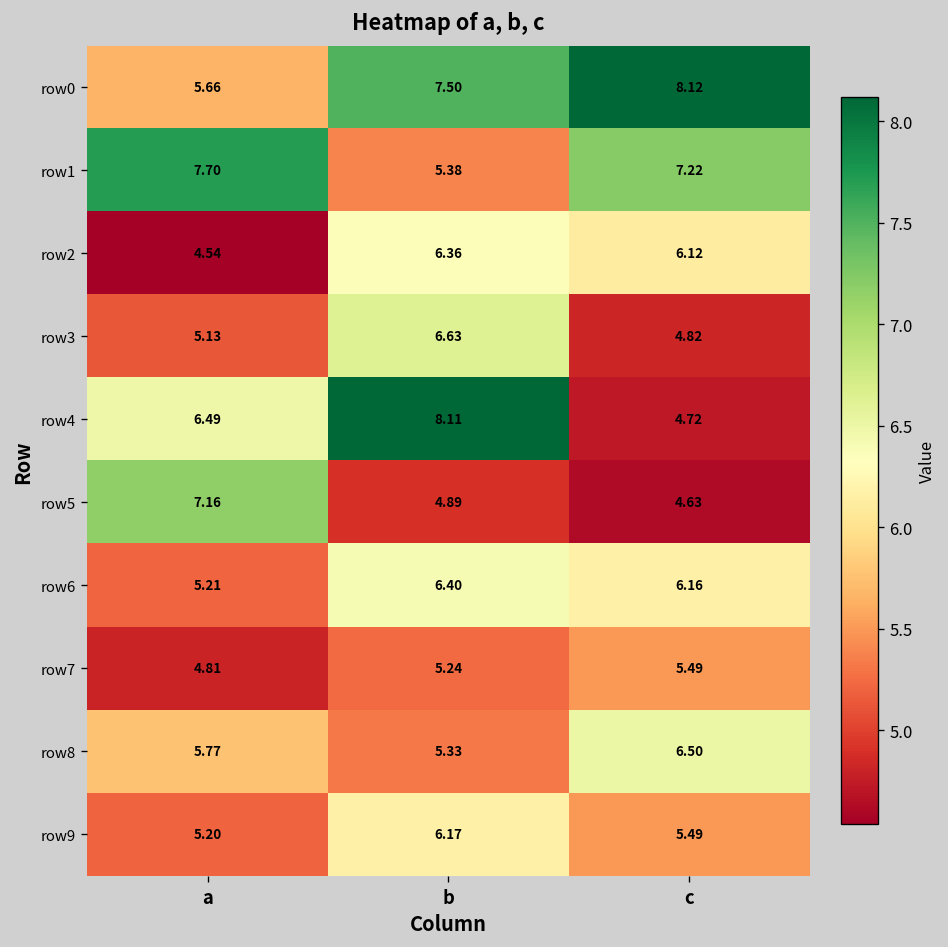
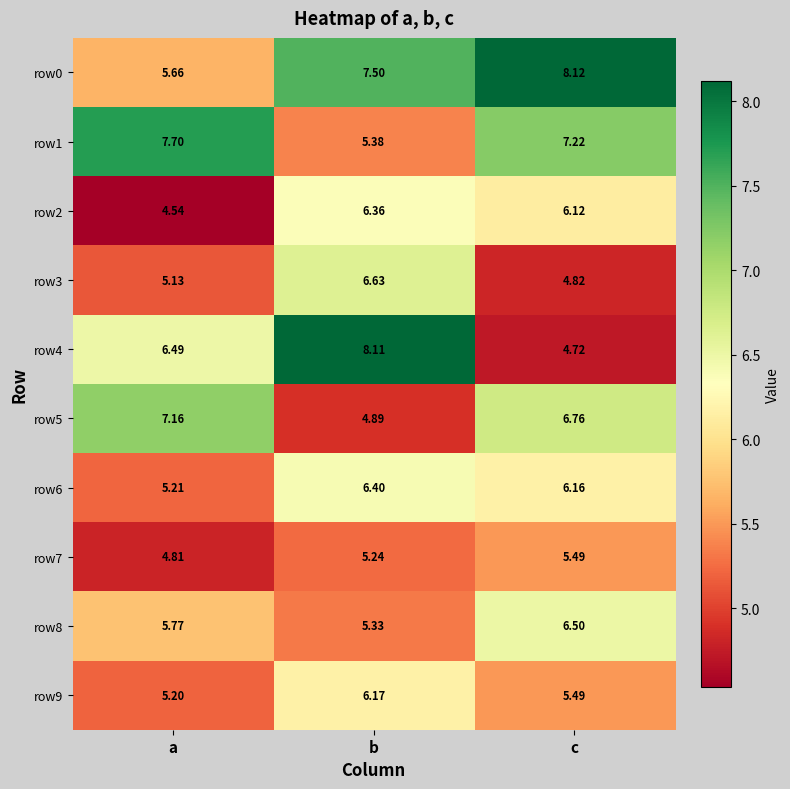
  {
    "row0": {
      "a": 5.66,
      "b": 7.50,
      "c": 8.12
    },
    "row1": {
      "a": 7.70,
      "b": 5.38,
      "c": 7.22
    },
    "row2": {
      "a": 4.54,
      "b": 6.36,
      "c": 6.12
    },
    "row3": {
      "a": 5.13,
      "b": 6.63,
      "c": 4.82
    },
    "row4": {
      "a": 6.49,
      "b": 8.11,
      "c": 4.72
    },
    "row5": {
      "a": 7.16,
      "b": 4.89,
-     "c": 4.63
+     "c": 6.76
    },
    "row6": {
      "a": 5.21,
      "b": 6.40,
      "c": 6.16
    },
    "row7": {
      "a": 4.81,
      "b": 5.24,
      "c": 5.49
    },
    "row8": {
      "a": 5.77,
      "b": 5.33,
      "c": 6.50
    },
    "row9": {
      "a": 5.20,
      "b": 6.17,
      "c": 5.49
    }
  }
